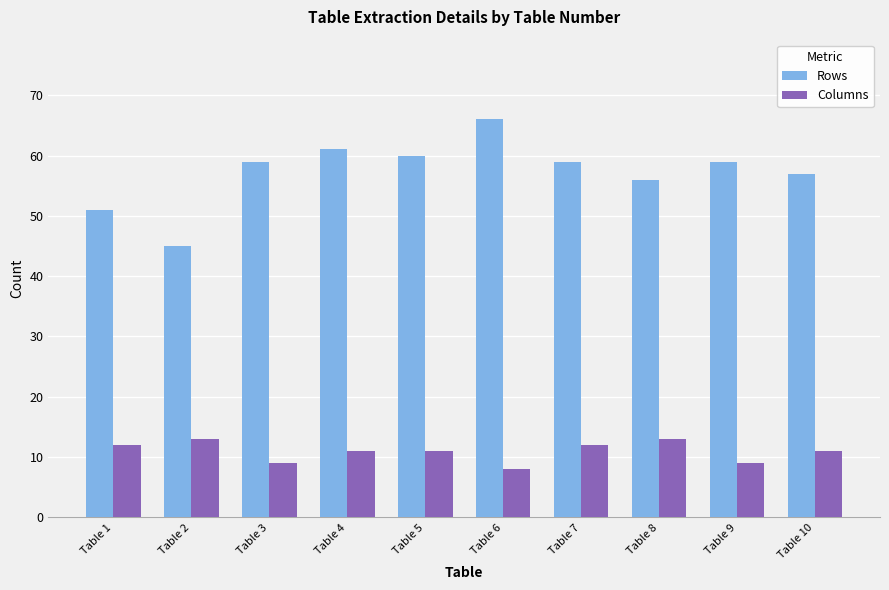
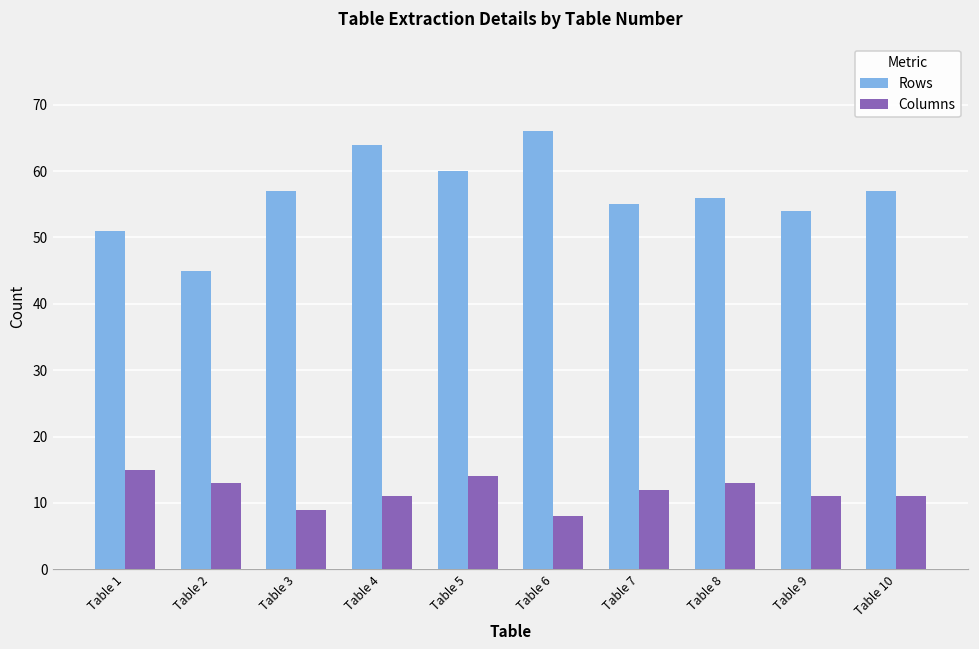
  {
    "Rows": {
      "Table 1": 51,
      "Table 2": 45,
-     "Table 3": 59,
-     "Table 4": 61,
+     "Table 3": 57,
+     "Table 4": 64,
      "Table 5": 60,
      "Table 6": 66,
-     "Table 7": 59,
+     "Table 7": 55,
      "Table 8": 56,
-     "Table 9": 59,
+     "Table 9": 54,
      "Table 10": 57
    },
    "Columns": {
-     "Table 1": 12,
+     "Table 1": 15,
      "Table 2": 13,
      "Table 3": 9,
      "Table 4": 11,
-     "Table 5": 11,
+     "Table 5": 14,
      "Table 6": 8,
      "Table 7": 12,
      "Table 8": 13,
-     "Table 9": 9,
+     "Table 9": 11,
      "Table 10": 11
    }
  }
